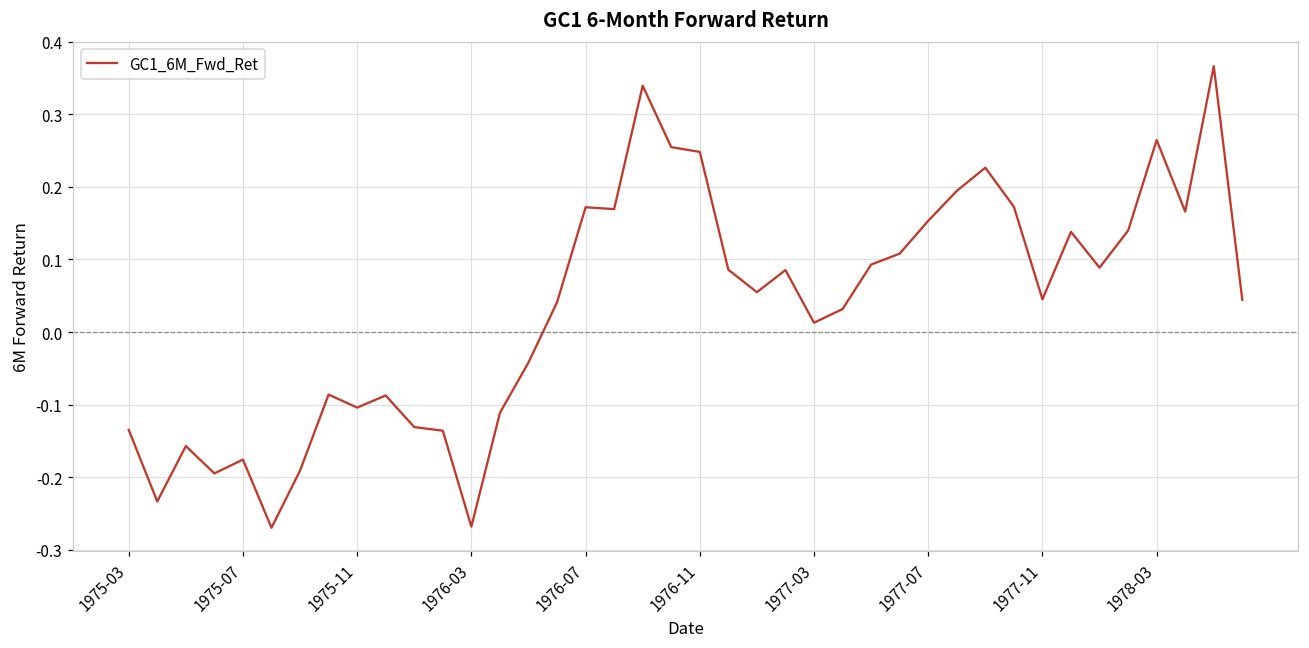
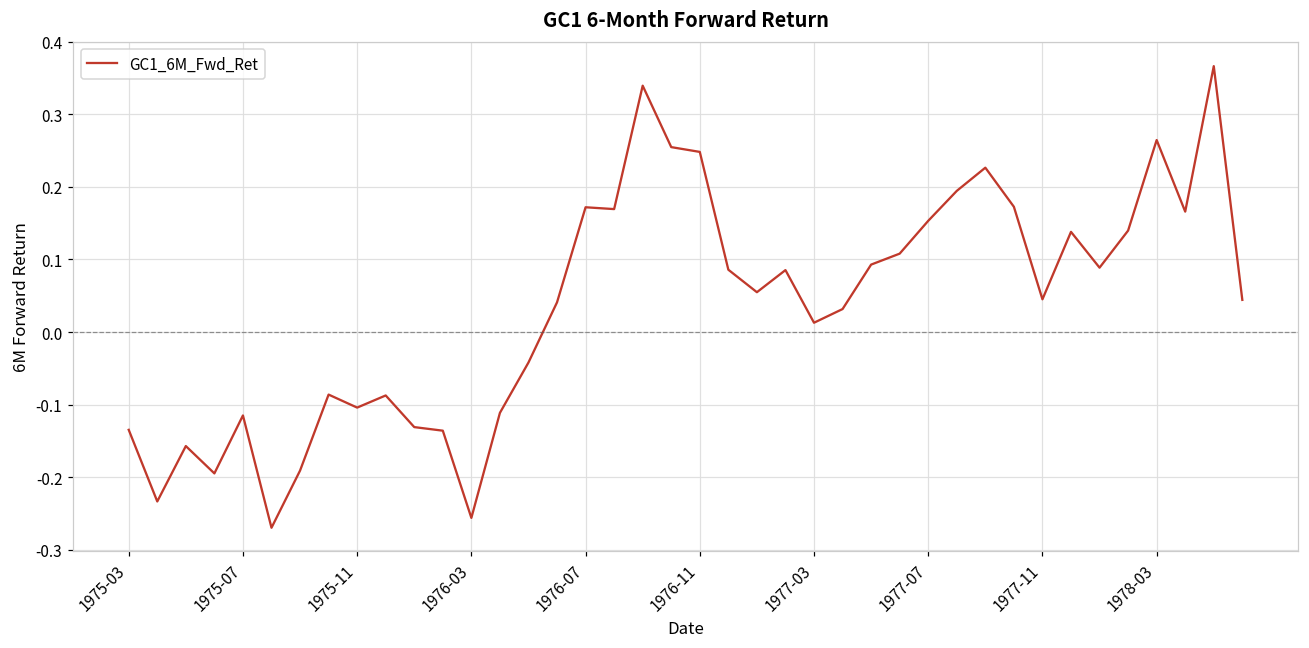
  {
    "1975-03": -0.13,
-   "1975-07": -0.18,
+   "1975-07": -0.11,
    "1975-11": -0.10,
-   "1976-03": -0.27,
+   "1976-03": -0.26,
    "1976-07": 0.17,
    "1976-11": 0.25,
    "1977-03": 0.01,
    "1977-07": 0.15,
    "1977-11": 0.05,
    "1978-03": 0.26
  }
